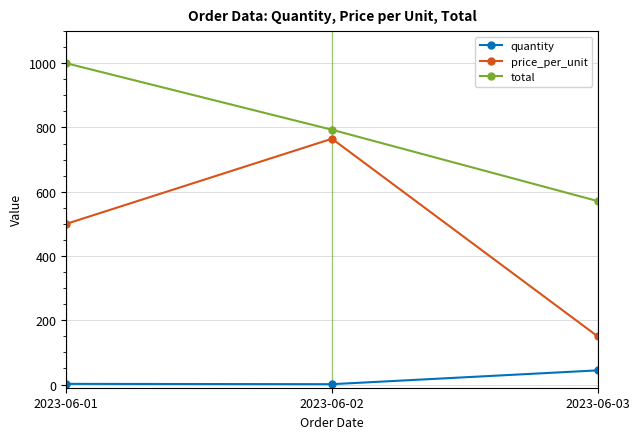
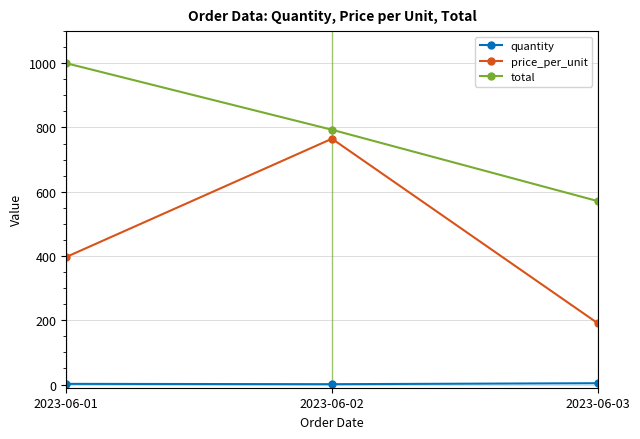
  {
    "quantity": {
      "2023-06-01": 0,
      "2023-06-02": 0,
-     "2023-06-03": 40
+     "2023-06-03": 0
    },
    "price_per_unit": {
-     "2023-06-01": 500,
+     "2023-06-01": 400,
      "2023-06-02": 770,
-     "2023-06-03": 150
+     "2023-06-03": 190
    },
    "total": {
      "2023-06-01": 1000,
      "2023-06-02": 790,
      "2023-06-03": 570
    }
  }
